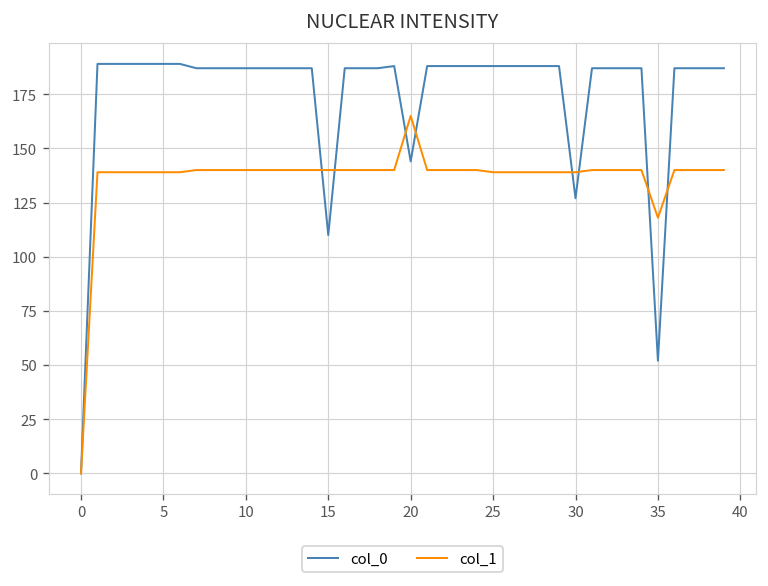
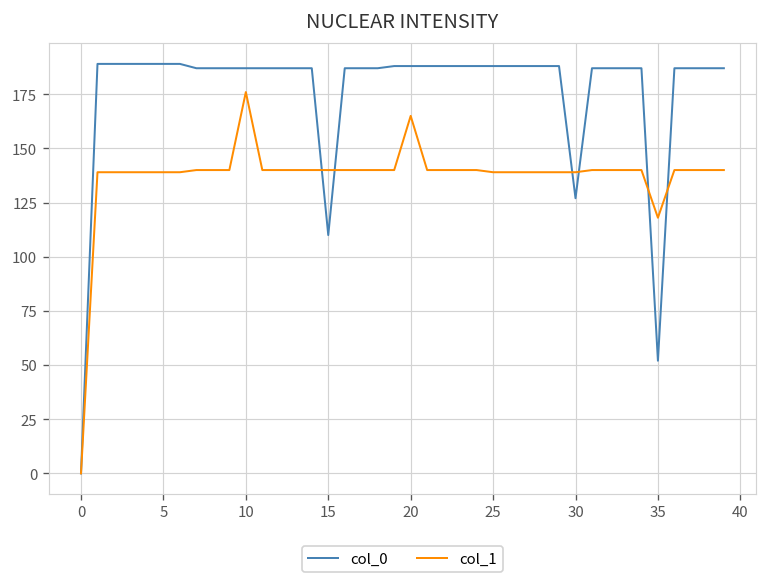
  {
    "col_0": {
      "5": 189,
      "10": 187,
      "15": 110,
-     "20": 144,
+     "20": 188,
      "25": 188,
      "30": 127,
      "35": 52
    },
    "col_1": {
      "5": 139,
-     "10": 140,
+     "10": 176,
      "15": 140,
      "20": 165,
      "25": 139,
      "30": 139,
      "35": 118
    }
  }
